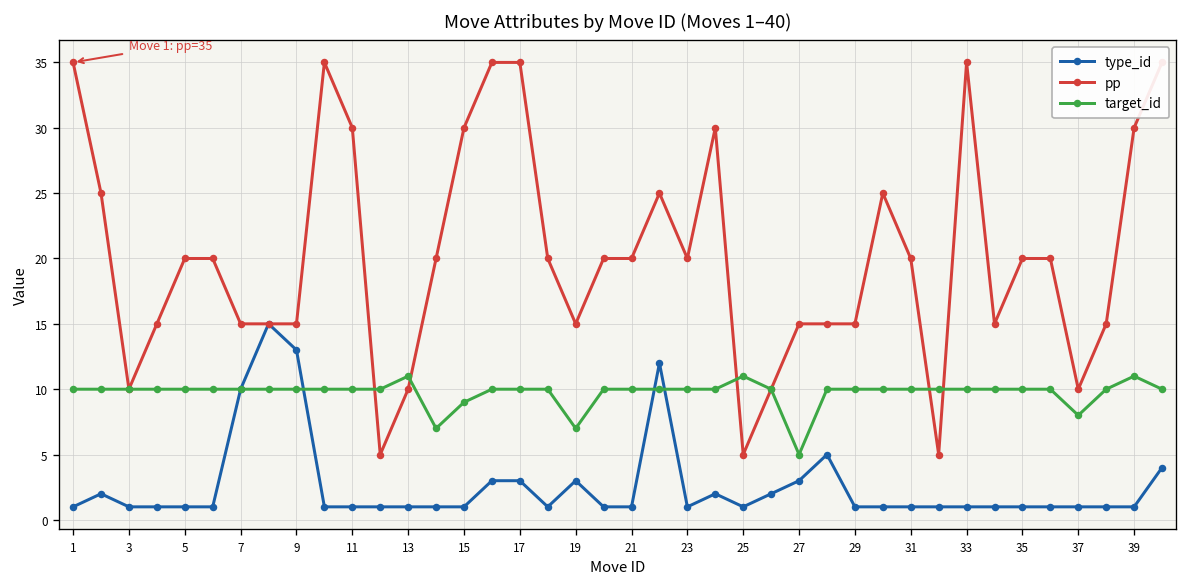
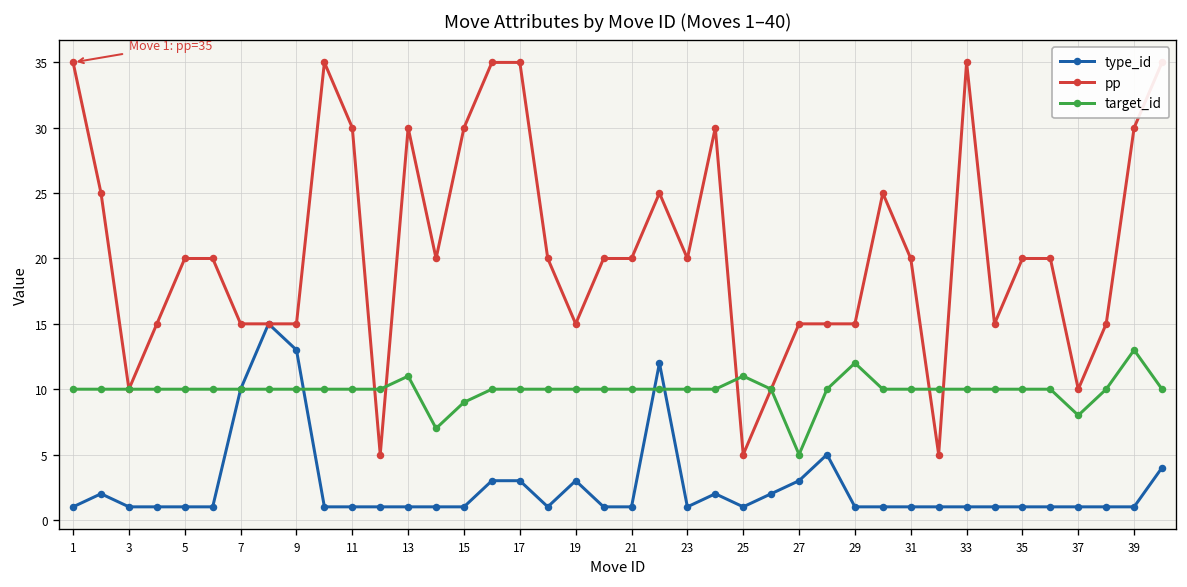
  {
    "type_id": {
      "1": 1,
      "3": 1,
      "5": 1,
      "9": 13,
      "11": 1,
      "13": 1,
      "15": 1,
      "17": 3,
      "19": 3,
      "21": 1,
      "23": 1,
      "25": 1,
      "27": 3,
      "29": 1,
      "31": 1,
      "33": 1,
      "35": 1,
      "37": 1,
      "39": 1
    },
    "pp": {
      "5": 20,
      "7": 15,
      "9": 15,
      "11": 30,
-     "13": 10,
+     "13": 30,
      "15": 30,
      "17": 35,
      "19": 15,
      "21": 20,
      "23": 20,
      "25": 5,
      "27": 15,
      "29": 15,
      "31": 20,
      "33": 35,
      "35": 20,
      "37": 10,
      "39": 30
    },
    "target_id": {
      "1": 10,
      "5": 10,
      "9": 10,
      "11": 10,
      "13": 11,
      "15": 9,
      "17": 10,
-     "19": 7,
+     "19": 10,
      "21": 10,
      "23": 10,
      "25": 11,
      "27": 5,
-     "29": 10,
+     "29": 12,
      "31": 10,
      "33": 10,
      "35": 10,
      "37": 8,
-     "39": 11
+     "39": 13
    }
  }
